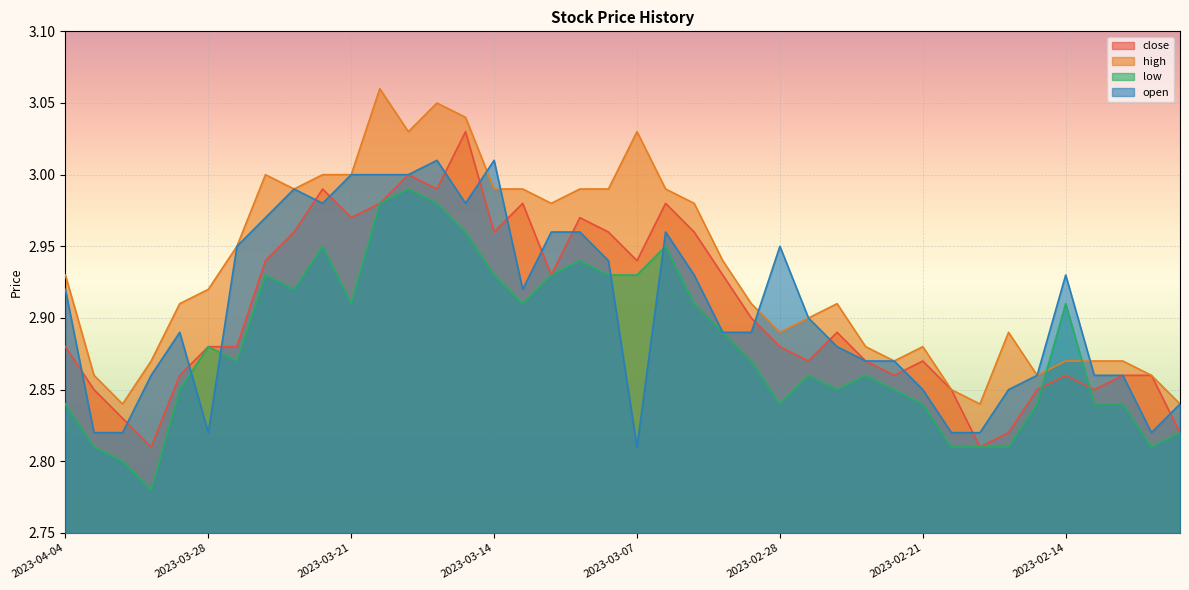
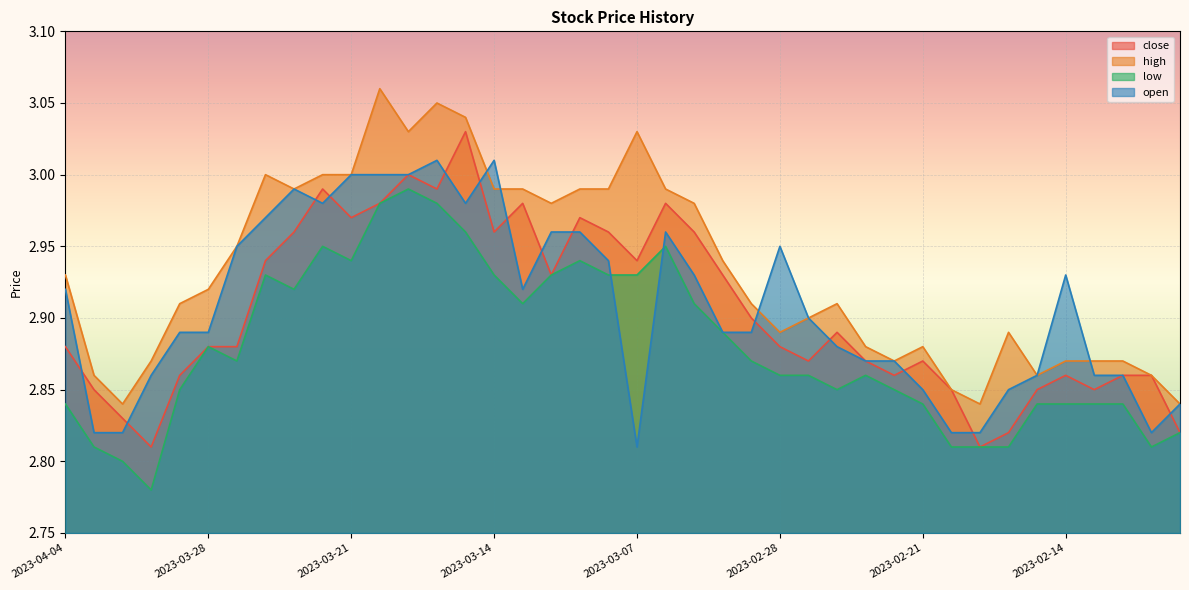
  {
    "low": {
      "2023-04-04": 2.84,
-     "2023-03-21": 2.91,
+     "2023-03-21": 2.94,
      "2023-03-14": 2.93,
      "2023-03-07": 2.93,
-     "2023-02-28": 2.84,
+     "2023-02-28": 2.86,
      "2023-02-21": 2.84,
-     "2023-02-14": 2.91
+     "2023-02-14": 2.84
    },
    "open": {
      "2023-04-04": 2.92,
-     "2023-03-28": 2.82,
+     "2023-03-28": 2.89,
      "2023-03-14": 3.01,
      "2023-03-07": 2.81,
      "2023-02-28": 2.95,
      "2023-02-21": 2.85,
      "2023-02-14": 2.93
    }
  }
